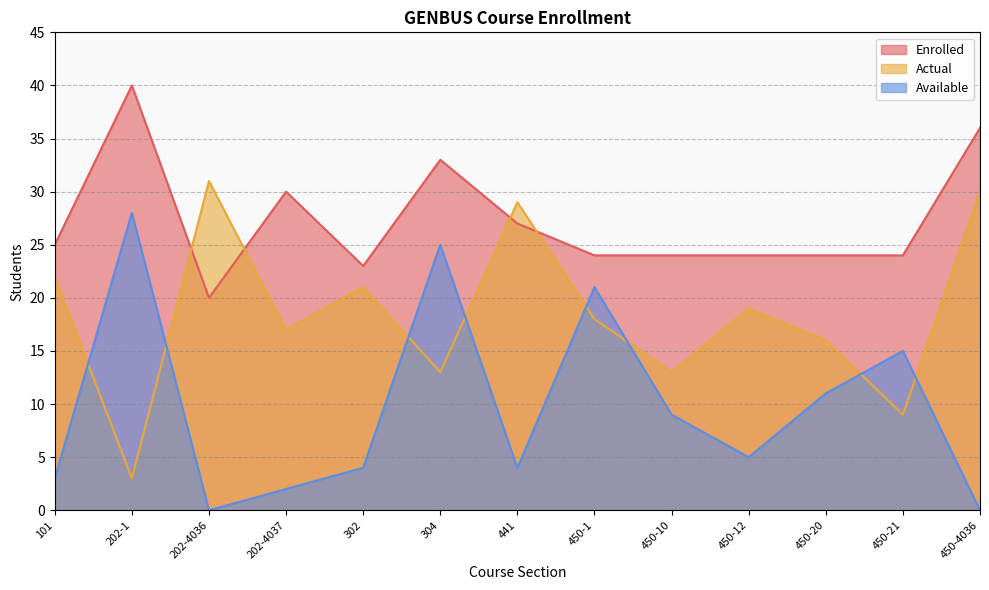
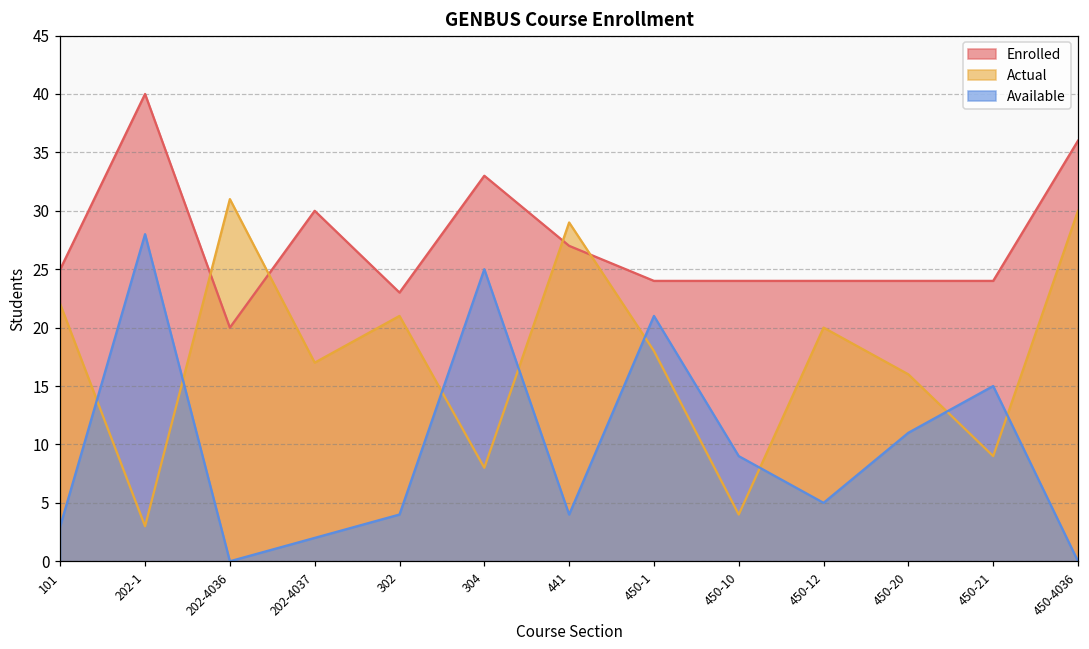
  {
    "Enrolled": {
      "101": 25,
      "202-1": 40,
      "202-4036": 20,
      "202-4037": 30,
      "302": 23,
      "304": 33,
      "441": 27,
      "450-1": 24,
      "450-10": 24,
      "450-12": 24,
      "450-20": 24,
      "450-21": 24,
      "450-4036": 36
    },
    "Actual": {
      "101": 22,
      "202-1": 3,
      "202-4036": 31,
      "202-4037": 17,
      "302": 21,
-     "304": 13,
+     "304": 8,
      "441": 29,
      "450-1": 18,
-     "450-10": 13,
-     "450-12": 19,
+     "450-10": 4,
+     "450-12": 20,
      "450-20": 16,
      "450-21": 9,
      "450-4036": 30
    },
    "Available": {
      "101": 3,
      "202-1": 28,
      "202-4036": 0,
      "202-4037": 2,
      "302": 4,
      "304": 25,
      "441": 4,
      "450-1": 21,
      "450-10": 9,
      "450-12": 5,
      "450-20": 11,
      "450-21": 15,
      "450-4036": 0
    }
  }
